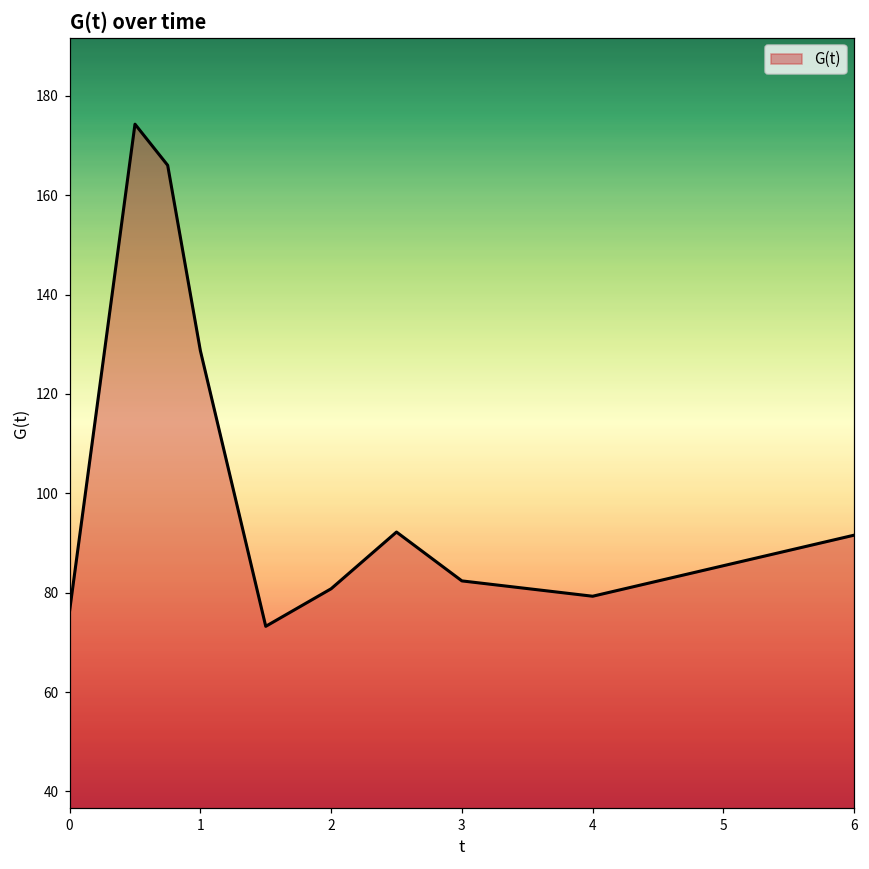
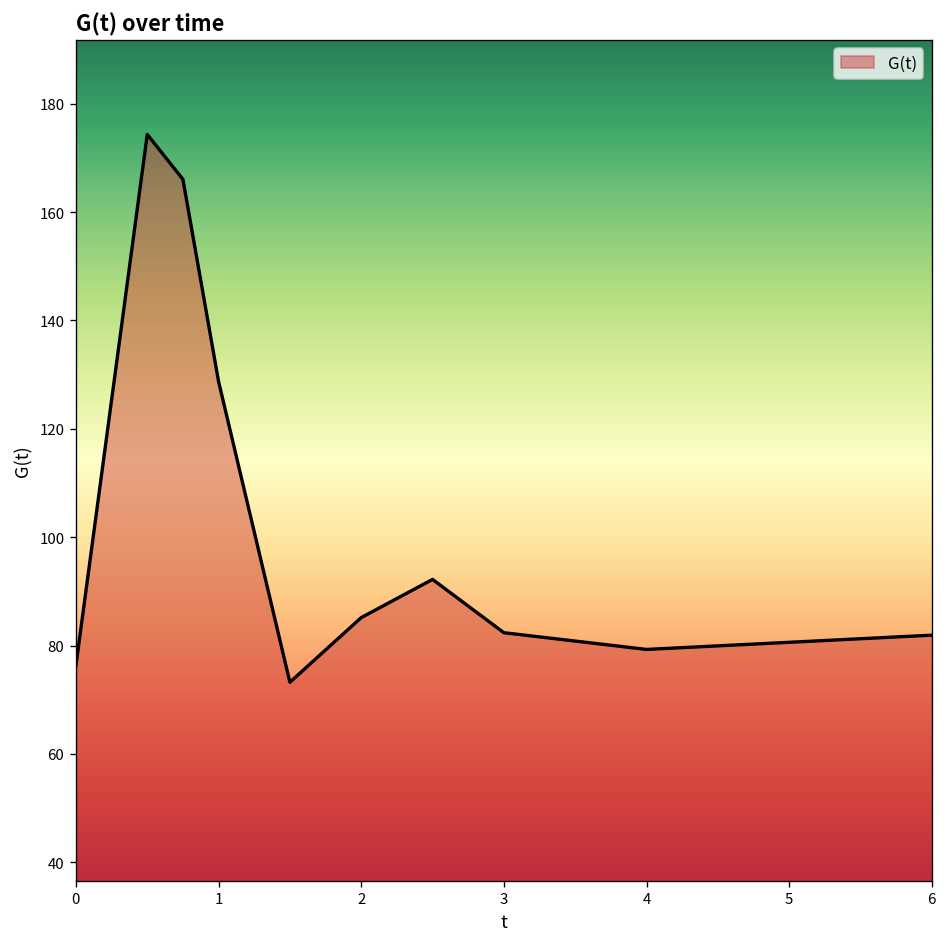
  {
    "0": 76,
    "1": 129,
-   "2": 81,
+   "2": 85,
    "3": 82,
    "4": 79,
-   "6": 92
+   "6": 82
  }
